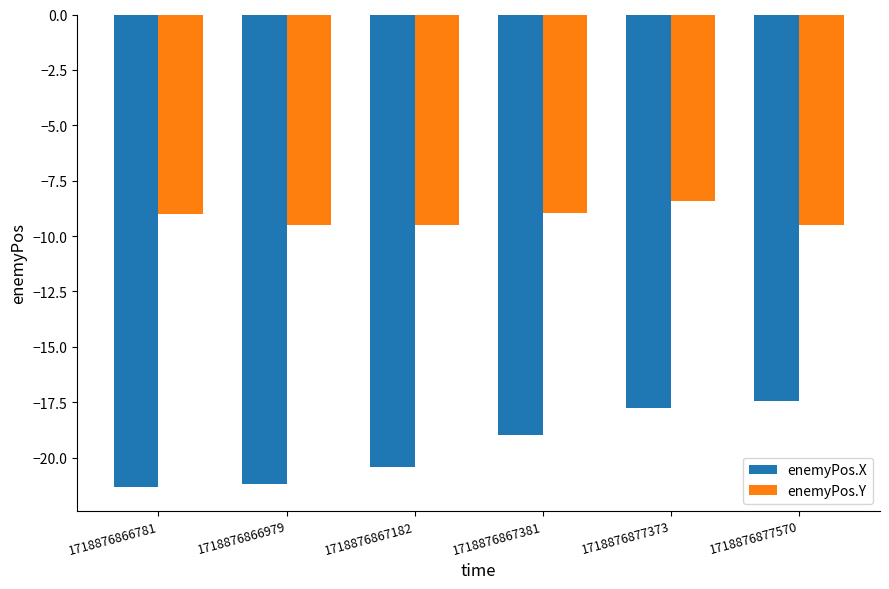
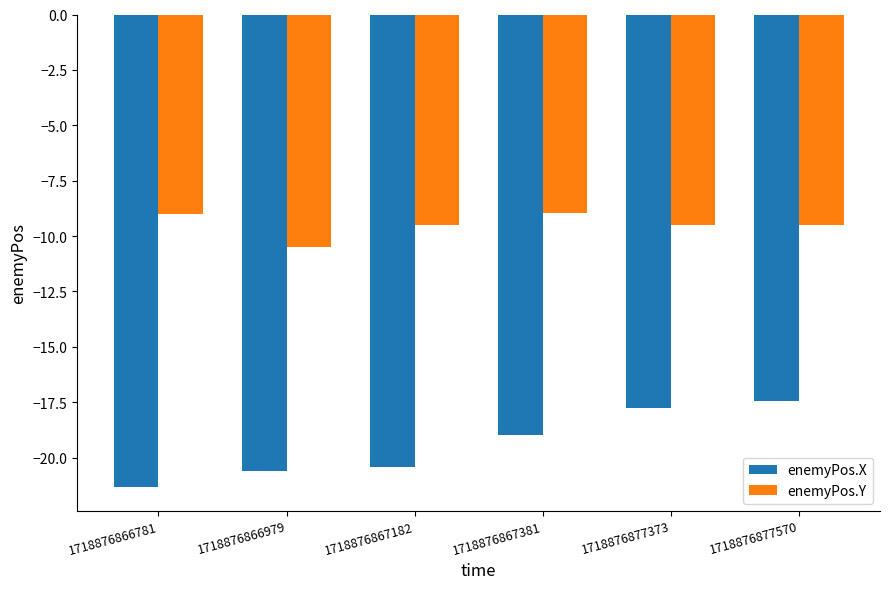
  {
    "enemyPos.X": {
      "1718876866781": -21.3,
-     "1718876866979": -21.2,
+     "1718876866979": -20.6,
      "1718876867182": -20.4,
      "1718876867381": -19.0,
      "1718876877373": -17.8,
      "1718876877570": -17.5
    },
    "enemyPos.Y": {
      "1718876866781": -9.0,
-     "1718876866979": -9.5,
+     "1718876866979": -10.5,
      "1718876867182": -9.5,
      "1718876867381": -8.9,
-     "1718876877373": -8.4,
+     "1718876877373": -9.5,
      "1718876877570": -9.5
    }
  }
